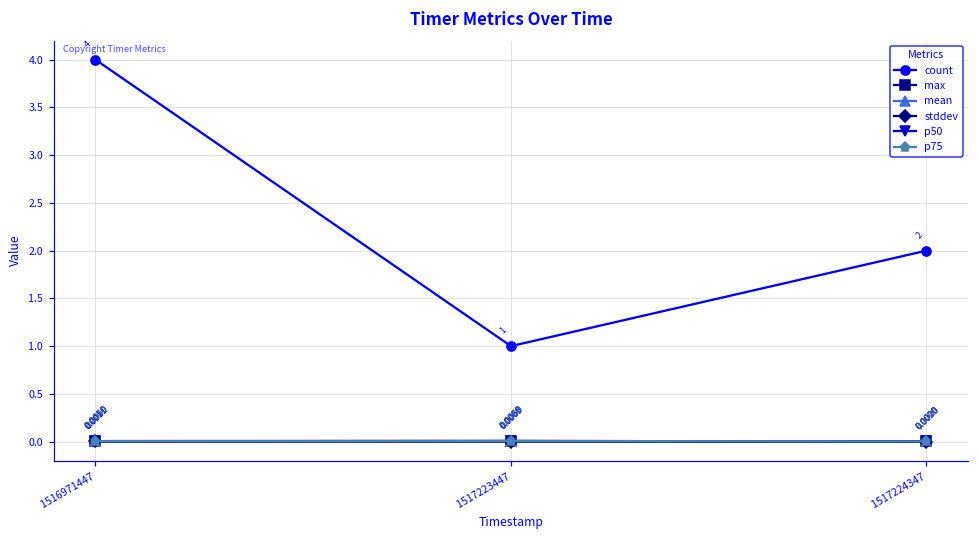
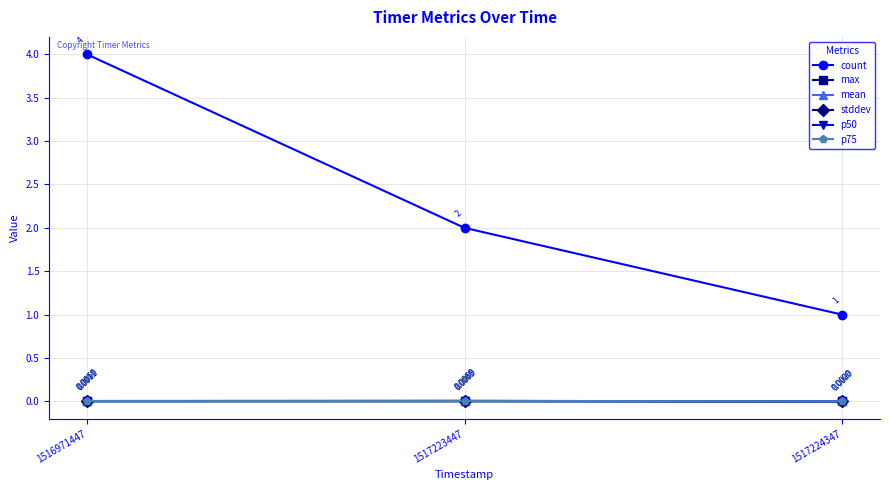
  {
    "count": {
-     "1517223447": 1,
-     "1517224347": 2
+     "1517223447": 2,
+     "1517224347": 1
    }
  }
